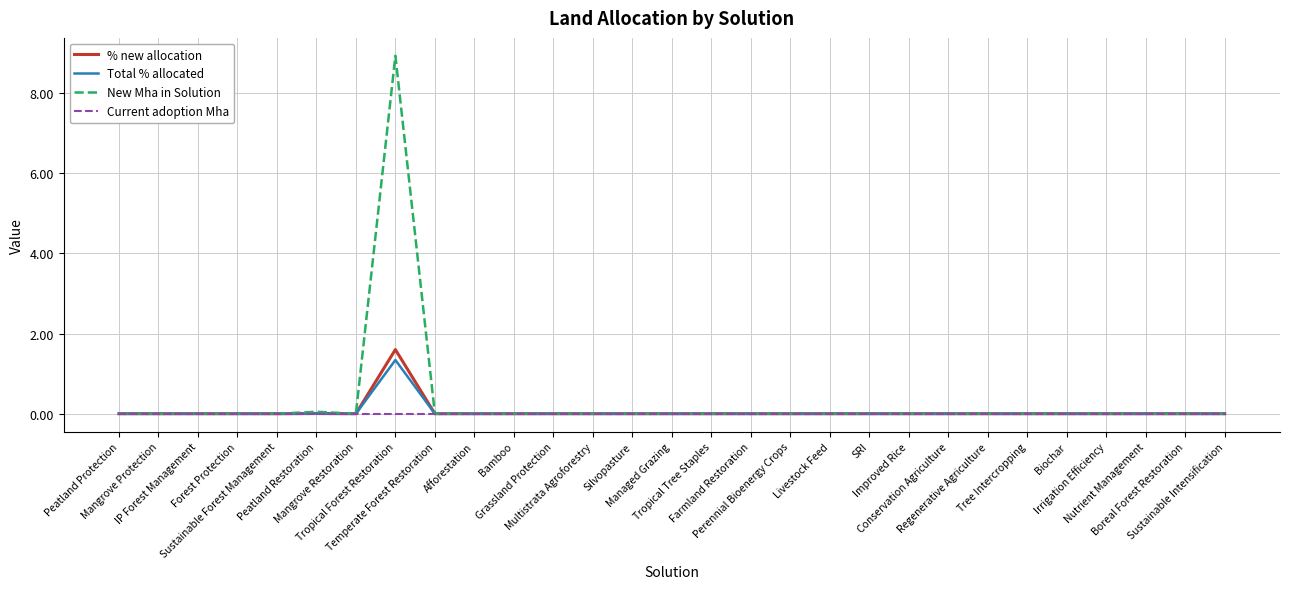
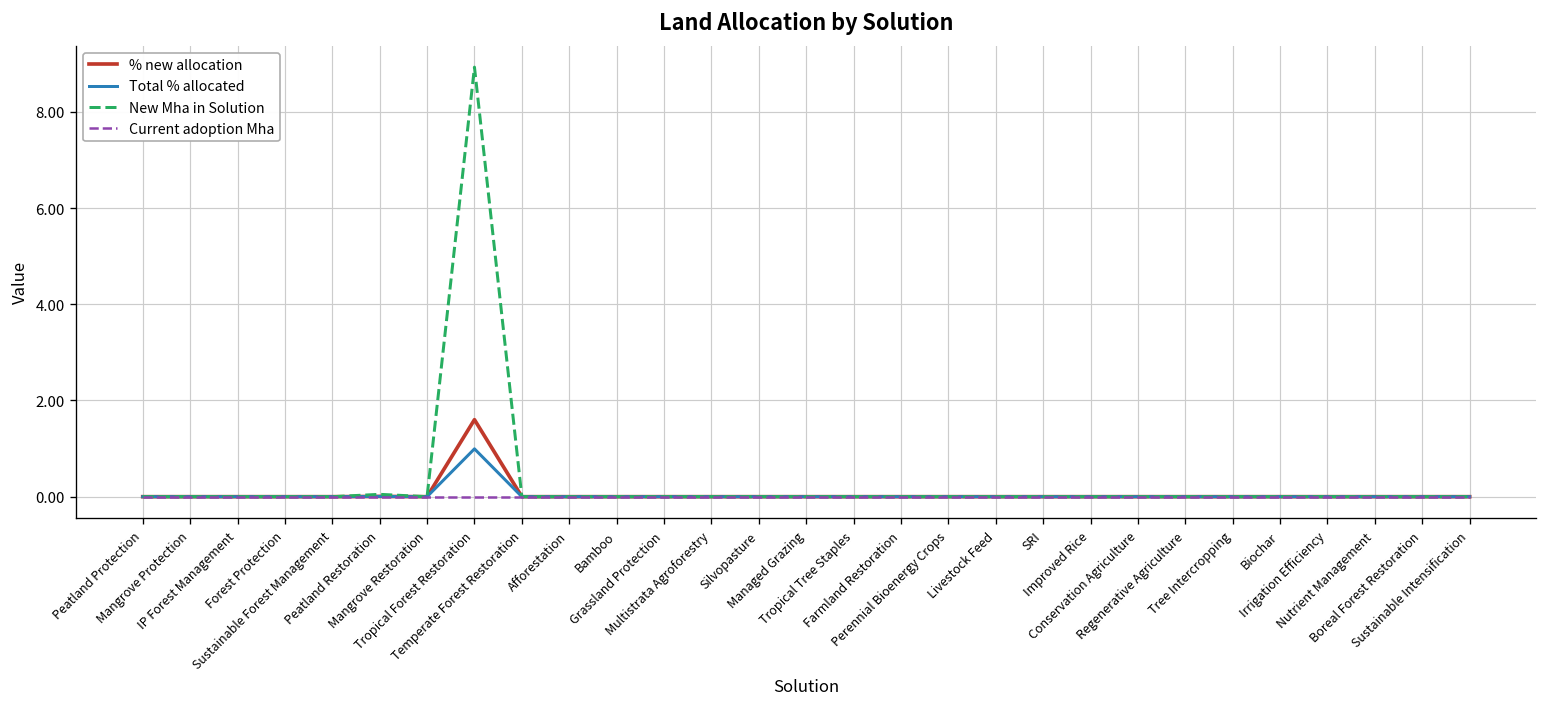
  {
    "% new allocation": {
      "Tropical Forest Restoration": 1.6
    },
    "Total % allocated": {
-     "Tropical Forest Restoration": 1.3
+     "Tropical Forest Restoration": 1.0
    },
    "New Mha in Solution": {
      "Tropical Forest Restoration": 8.9
    },
    "Current adoption Mha": {
      "Tropical Forest Restoration": 0.0
    }
  }
